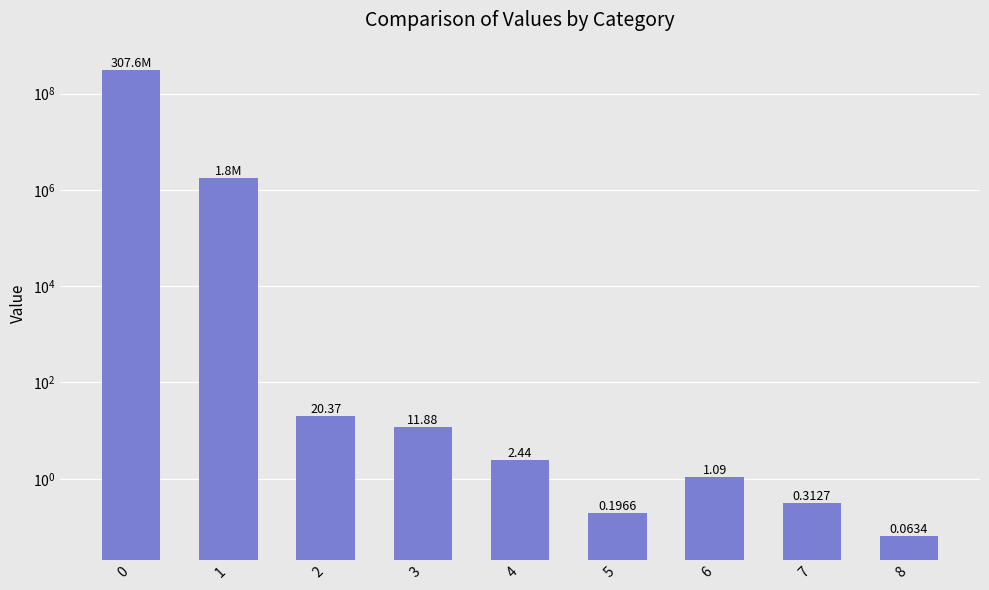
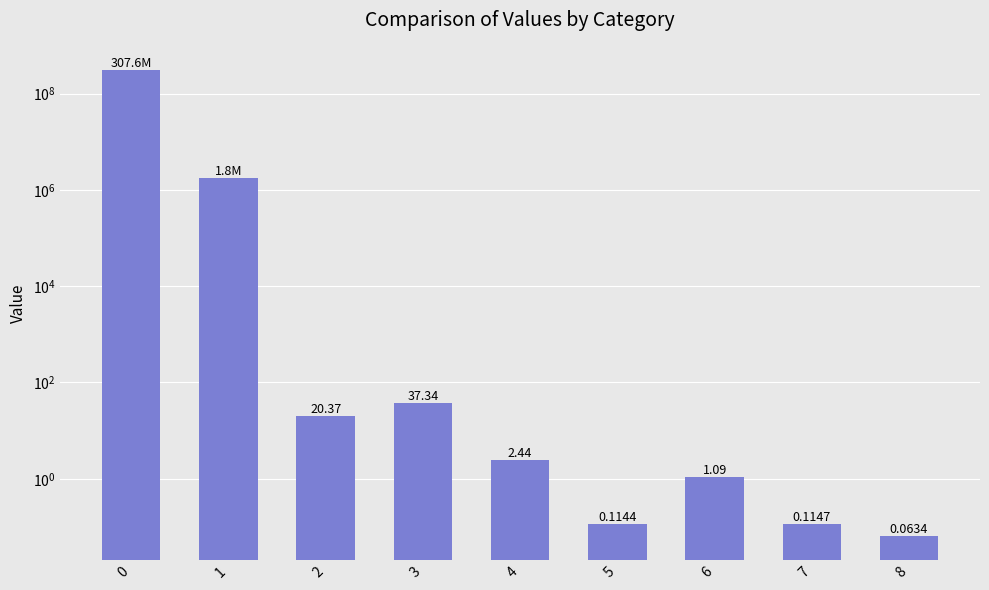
  {
    "0": "307.6M",
    "1": "1.8M",
    "2": "20.37",
-   "3": "11.88",
+   "3": "37.34",
    "4": "2.44",
-   "5": "0.1966",
+   "5": "0.1144",
    "6": "1.09",
-   "7": "0.3127",
+   "7": "0.1147",
    "8": "0.0634"
  }
